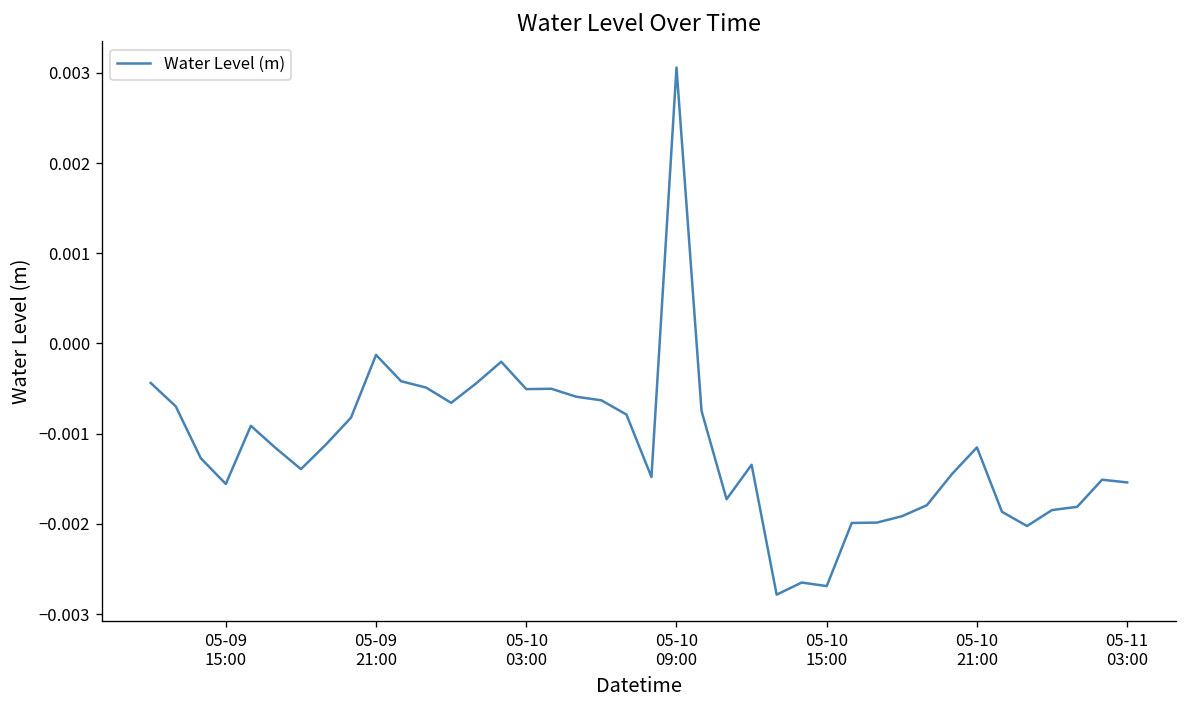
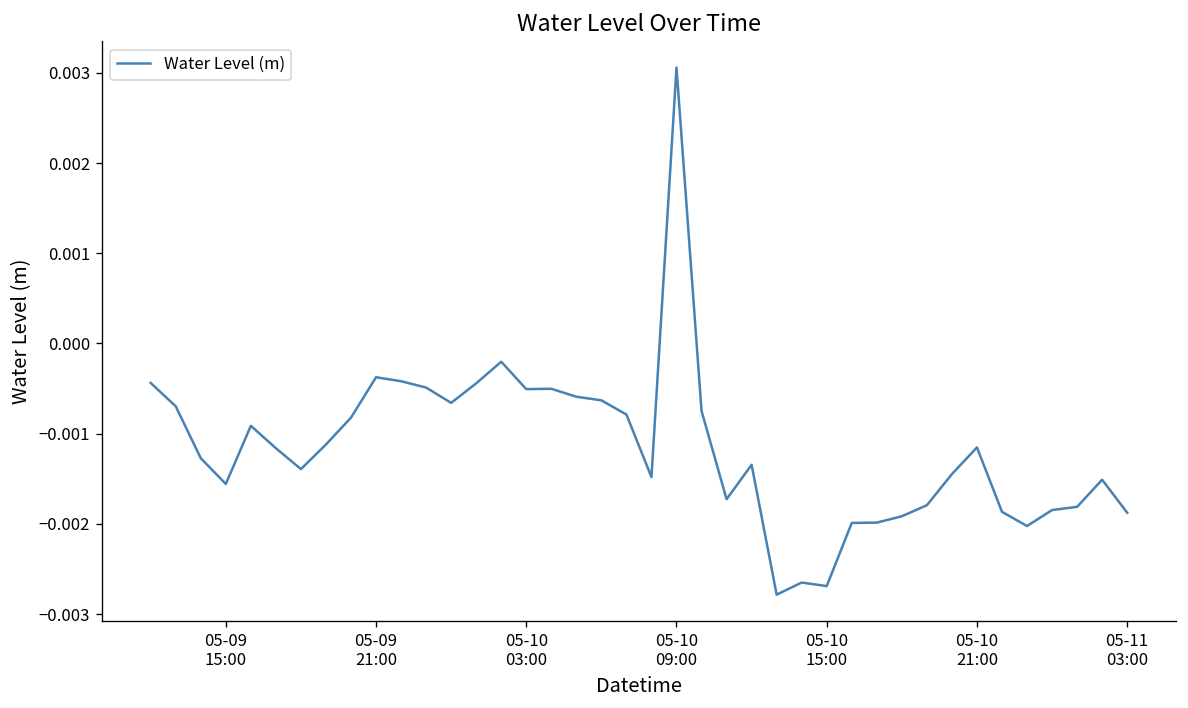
  {
    "05-09 15:00": -0.0016,
-   "05-09 21:00": -0.0001,
+   "05-09 21:00": -0.0004,
    "05-10 03:00": -0.0005,
    "05-10 09:00": 0.0031,
    "05-10 15:00": -0.0027,
    "05-10 21:00": -0.0012,
-   "05-11 03:00": -0.0015
+   "05-11 03:00": -0.0019
  }
